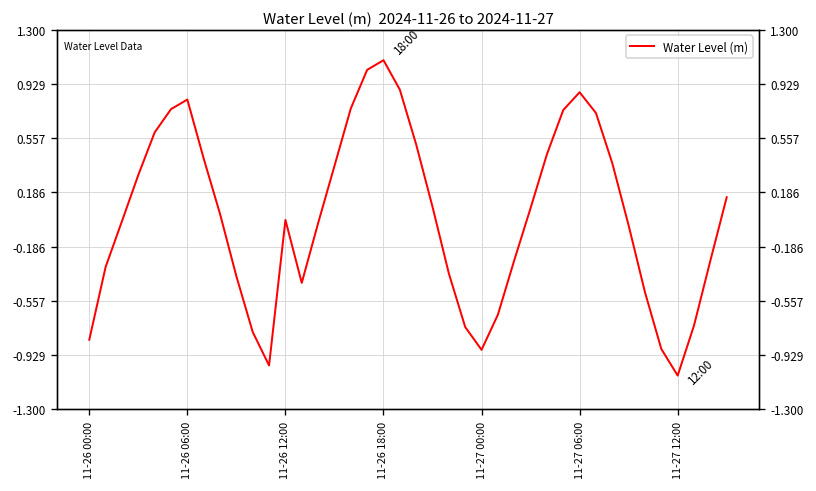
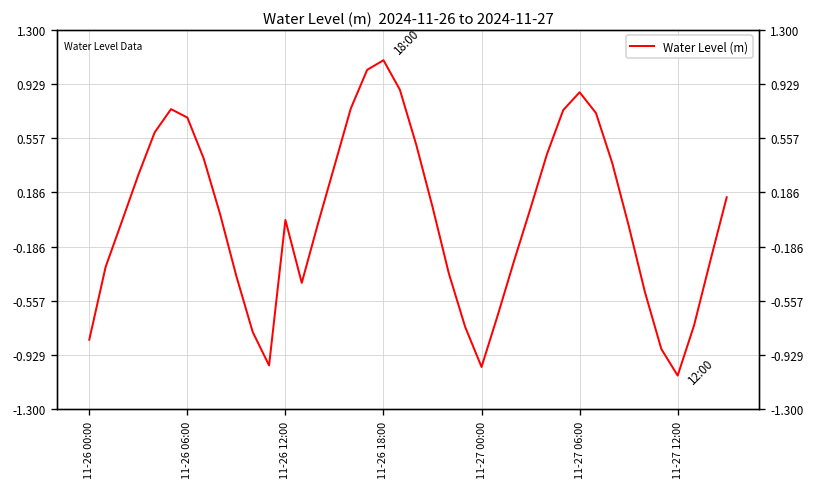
  {
    "11-26 00:00": -0.82,
-   "11-26 06:00": 0.82,
+   "11-26 06:00": 0.70,
    "11-26 12:00": 0.00,
-   "11-27 00:00": -0.89,
+   "11-27 00:00": -1.01,
    "11-27 06:00": 0.87
  }
